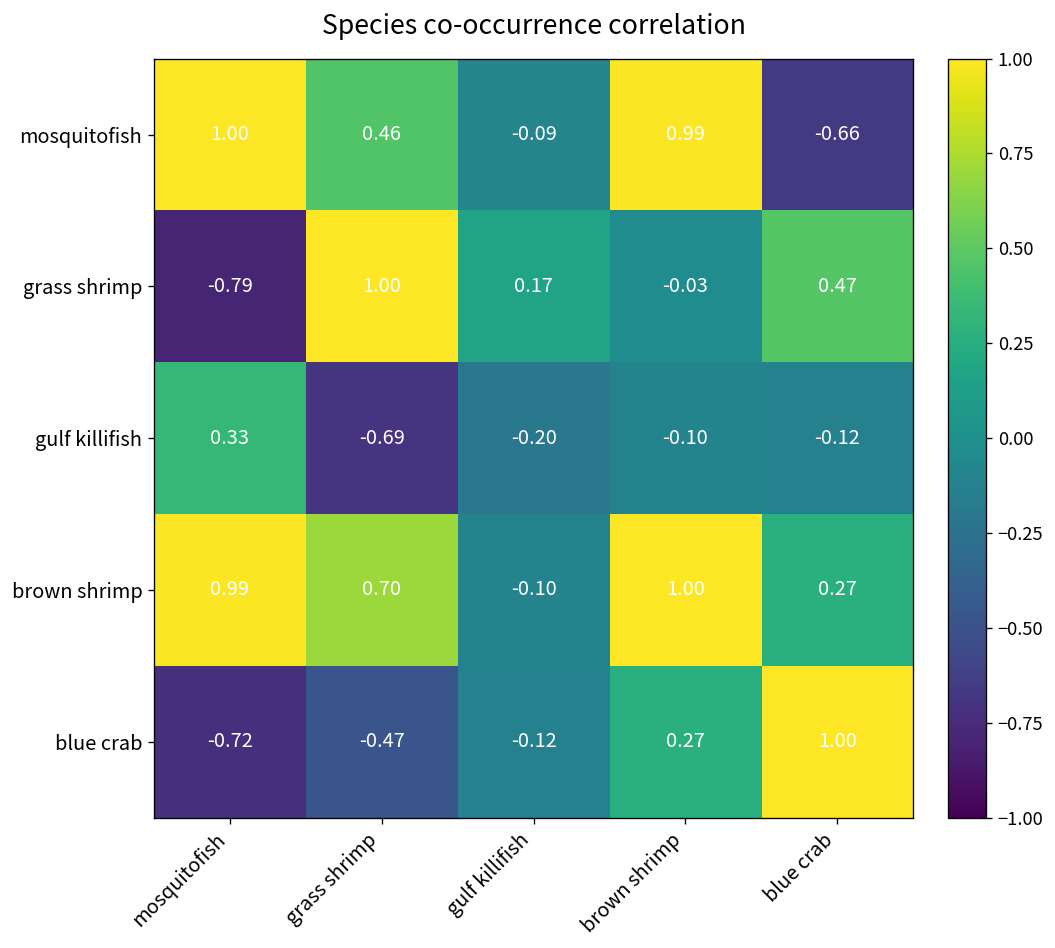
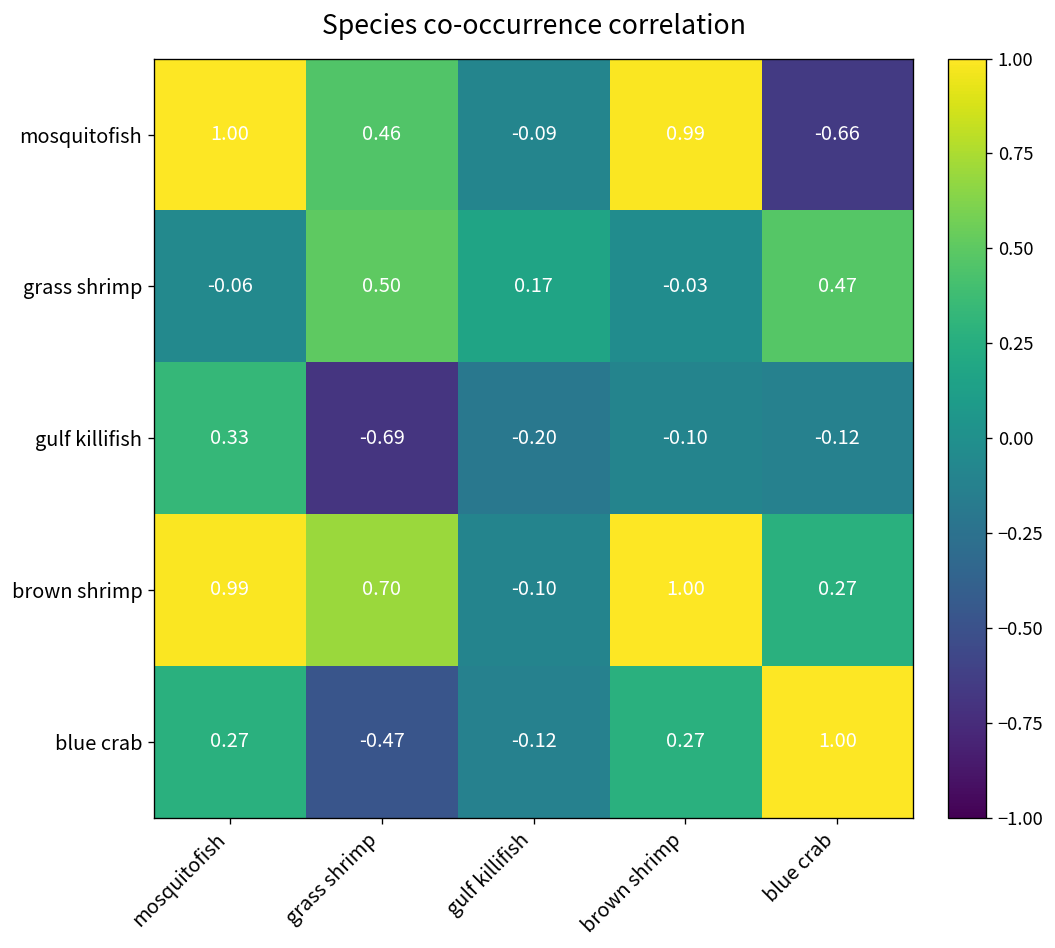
  {
    "mosquitofish": {
      "mosquitofish": 1.00,
      "grass shrimp": 0.46,
      "gulf killifish": -0.09,
      "brown shrimp": 0.99,
      "blue crab": -0.66
    },
    "grass shrimp": {
-     "mosquitofish": -0.79,
-     "grass shrimp": 1.00,
+     "mosquitofish": -0.06,
+     "grass shrimp": 0.50,
      "gulf killifish": 0.17,
      "brown shrimp": -0.03,
      "blue crab": 0.47
    },
    "gulf killifish": {
      "mosquitofish": 0.33,
      "grass shrimp": -0.69,
      "gulf killifish": -0.20,
      "brown shrimp": -0.10,
      "blue crab": -0.12
    },
    "brown shrimp": {
      "mosquitofish": 0.99,
      "grass shrimp": 0.70,
      "gulf killifish": -0.10,
      "brown shrimp": 1.00,
      "blue crab": 0.27
    },
    "blue crab": {
-     "mosquitofish": -0.72,
+     "mosquitofish": 0.27,
      "grass shrimp": -0.47,
      "gulf killifish": -0.12,
      "brown shrimp": 0.27,
      "blue crab": 1.00
    }
  }
